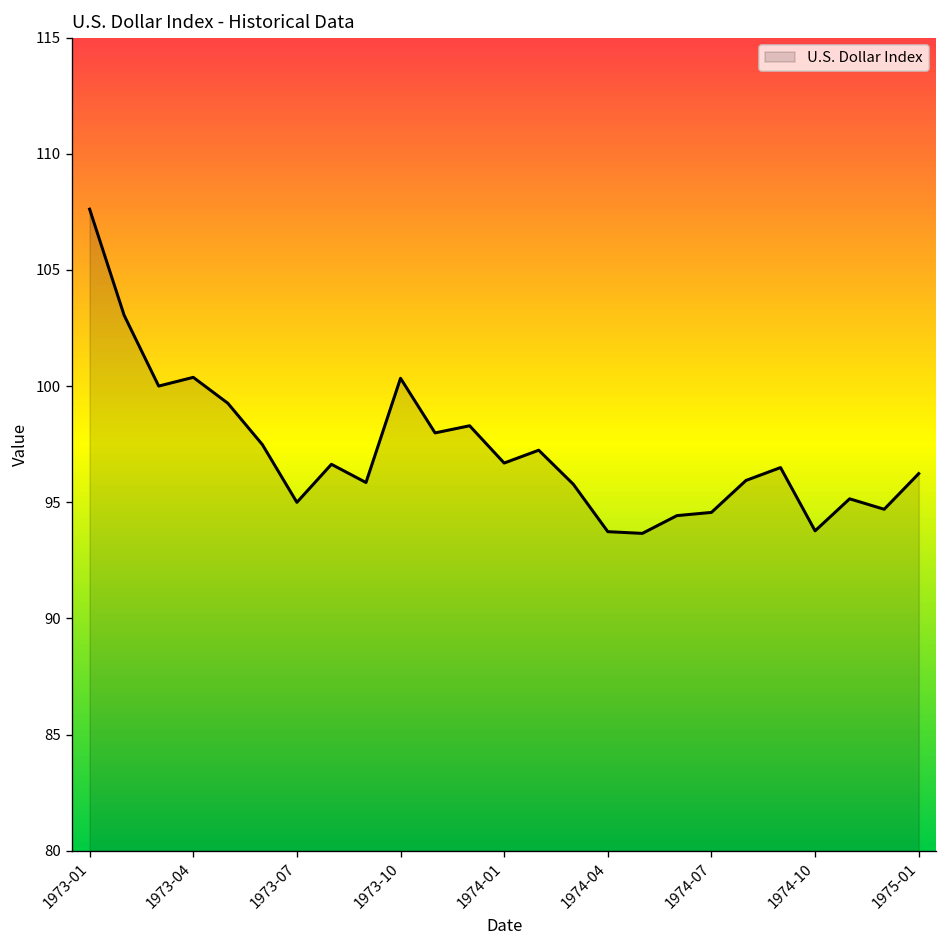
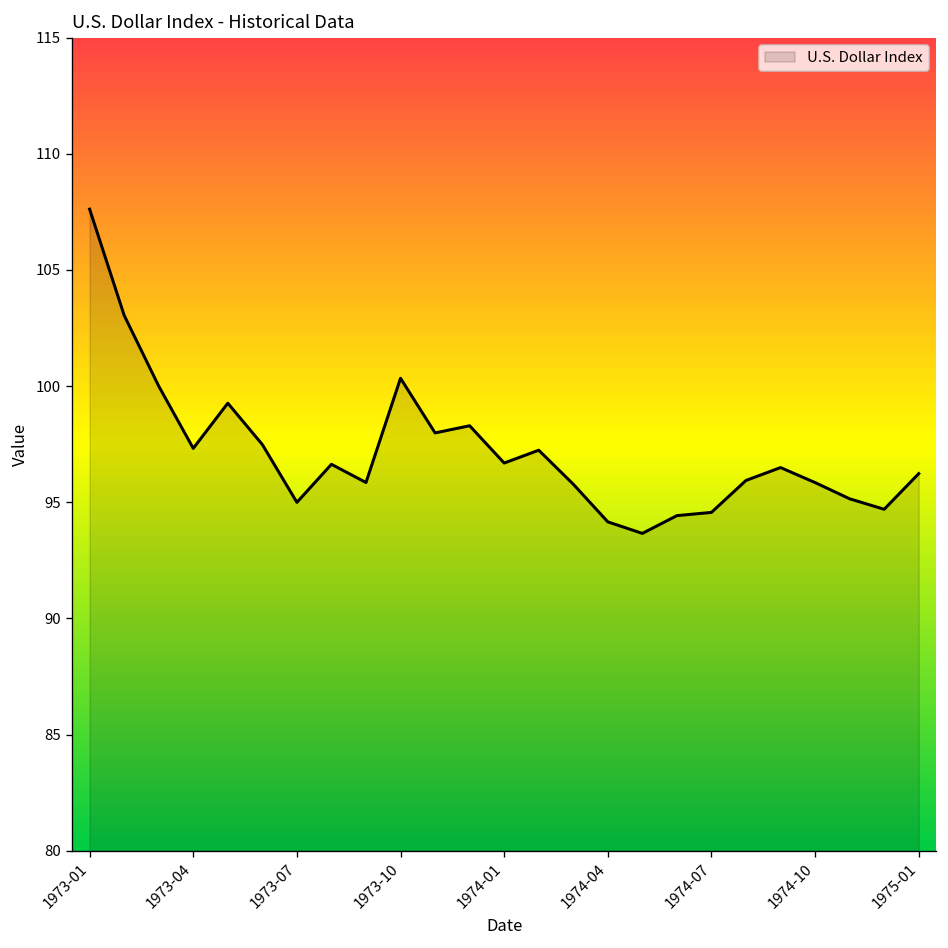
  {
    "1973-01": 107.6,
-   "1973-04": 100.4,
+   "1973-04": 97.3,
    "1973-07": 95.0,
    "1973-10": 100.3,
    "1974-01": 96.7,
-   "1974-04": 93.7,
+   "1974-04": 94.2,
    "1974-07": 94.6,
-   "1974-10": 93.8,
+   "1974-10": 95.8,
    "1975-01": 96.2
  }
